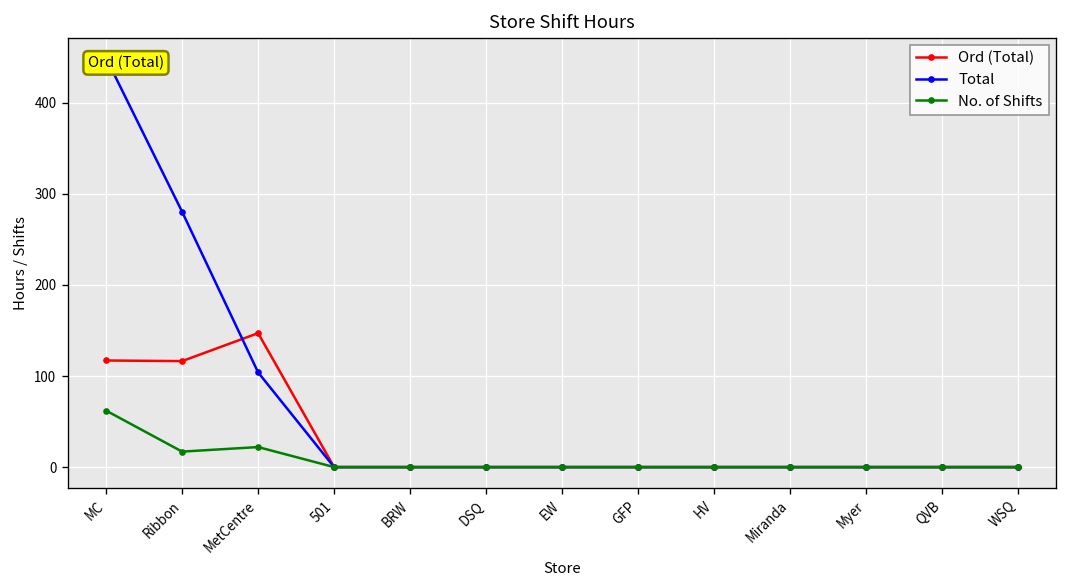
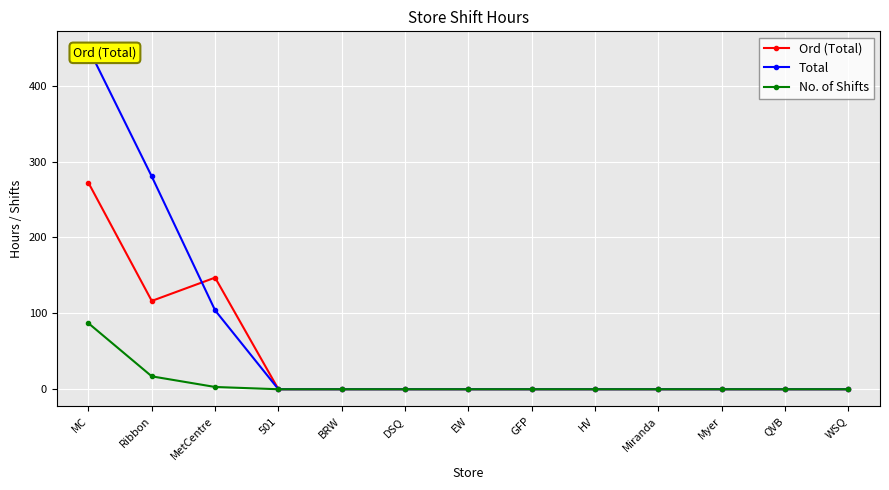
  {
    "Ord (Total)": {
-     "MC": 120,
+     "MC": 270,
      "Ribbon": 120,
      "MetCentre": 150
    },
    "Total": {
      "Ribbon": 280,
      "MetCentre": 100
    },
    "No. of Shifts": {
-     "MC": 60,
+     "MC": 90,
      "Ribbon": 20,
-     "MetCentre": 20
+     "MetCentre": 0
    }
  }
